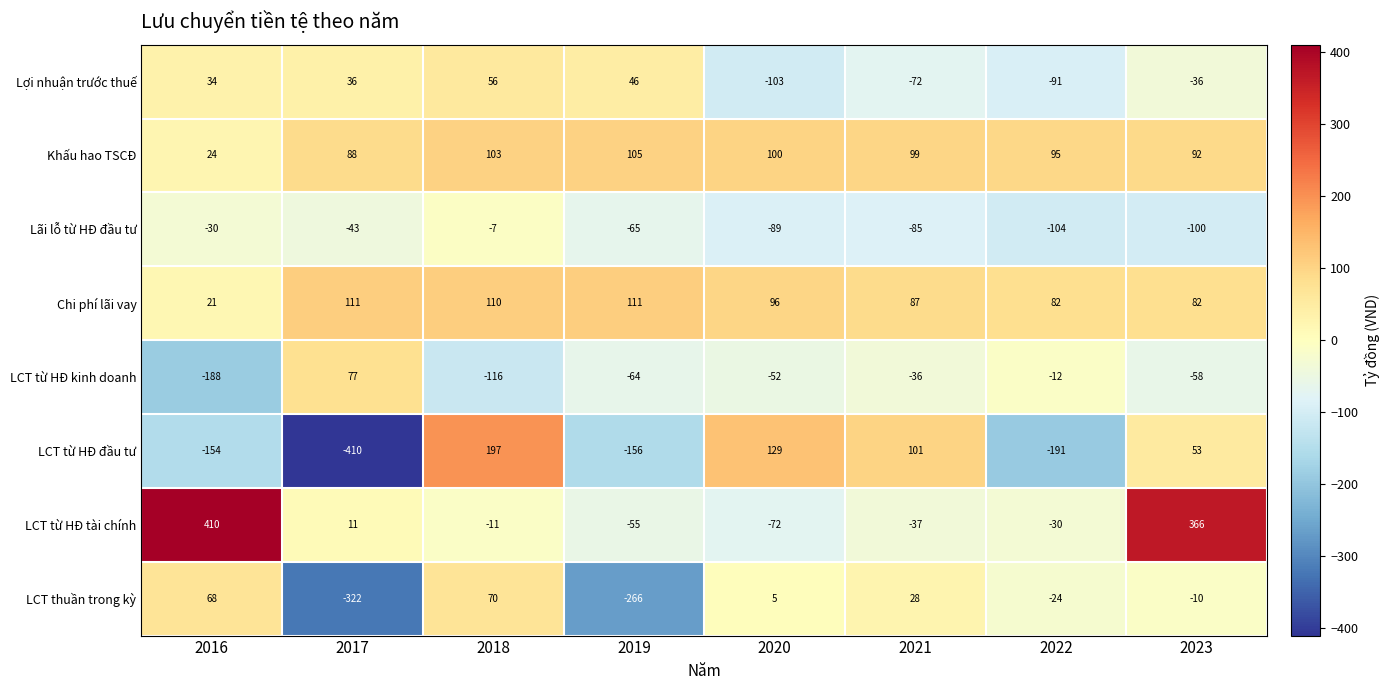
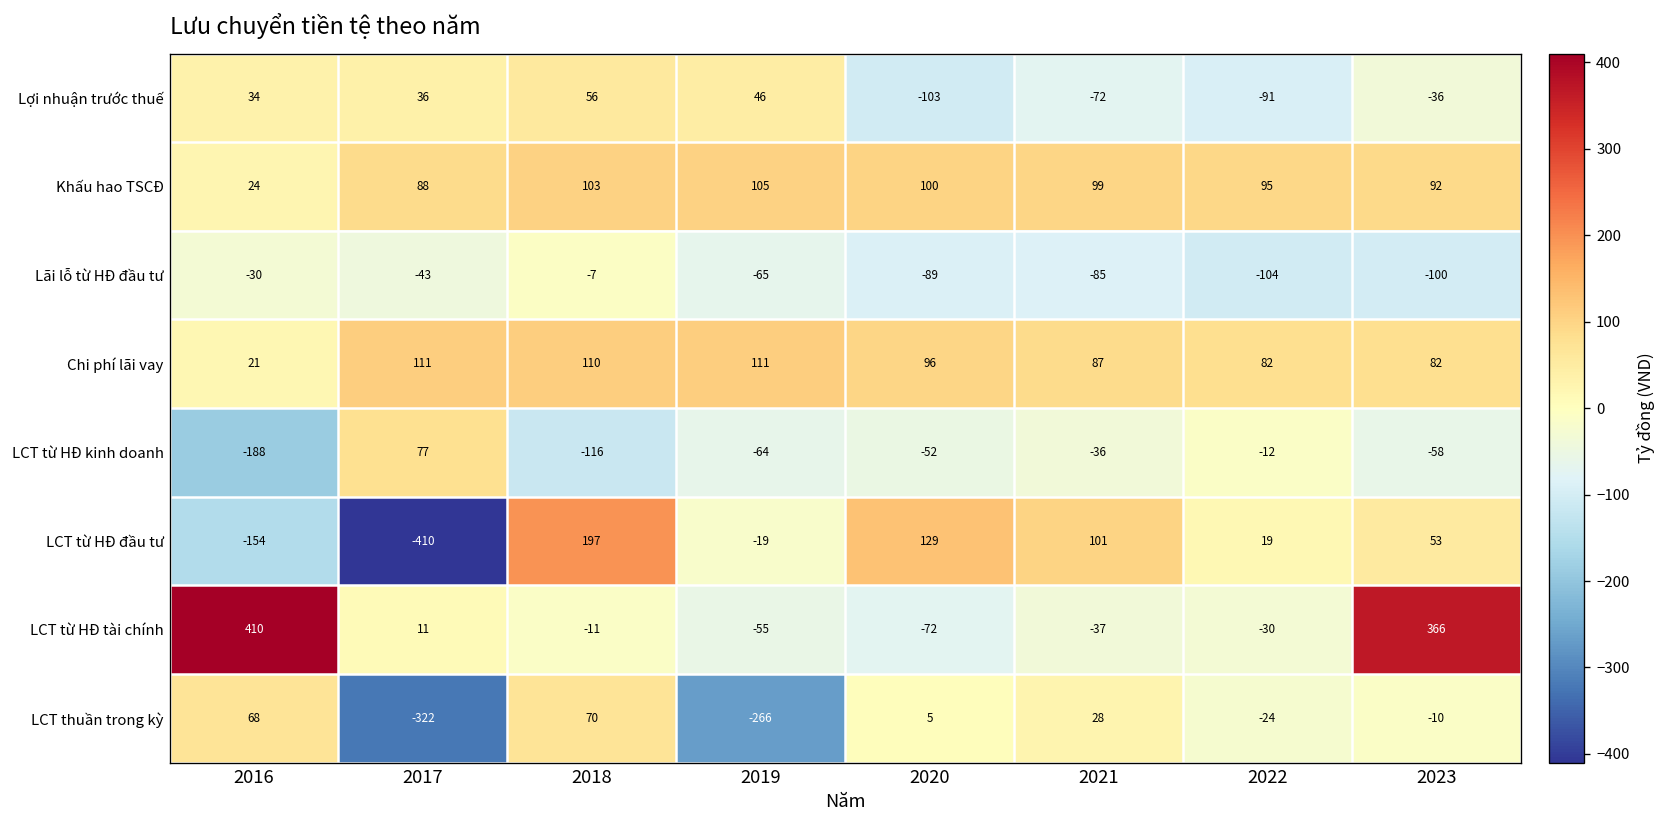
  {
    "Lợi nhuận trước thuế": {
      "2016": 34,
      "2017": 36,
      "2018": 56,
      "2019": 46,
      "2020": -103,
      "2021": -72,
      "2022": -91,
      "2023": -36
    },
    "Khấu hao TSCĐ": {
      "2016": 24,
      "2017": 88,
      "2018": 103,
      "2019": 105,
      "2020": 100,
      "2021": 99,
      "2022": 95,
      "2023": 92
    },
    "Lãi lỗ từ HĐ đầu tư": {
      "2016": -30,
      "2017": -43,
      "2018": -7,
      "2019": -65,
      "2020": -89,
      "2021": -85,
      "2022": -104,
      "2023": -100
    },
    "Chi phí lãi vay": {
      "2016": 21,
      "2017": 111,
      "2018": 110,
      "2019": 111,
      "2020": 96,
      "2021": 87,
      "2022": 82,
      "2023": 82
    },
    "LCT từ HĐ kinh doanh": {
      "2016": -188,
      "2017": 77,
      "2018": -116,
      "2019": -64,
      "2020": -52,
      "2021": -36,
      "2022": -12,
      "2023": -58
    },
    "LCT từ HĐ đầu tư": {
      "2016": -154,
      "2017": -410,
      "2018": 197,
-     "2019": -156,
+     "2019": -19,
      "2020": 129,
      "2021": 101,
-     "2022": -191,
+     "2022": 19,
      "2023": 53
    },
    "LCT từ HĐ tài chính": {
      "2016": 410,
      "2017": 11,
      "2018": -11,
      "2019": -55,
      "2020": -72,
      "2021": -37,
      "2022": -30,
      "2023": 366
    },
    "LCT thuần trong kỳ": {
      "2016": 68,
      "2017": -322,
      "2018": 70,
      "2019": -266,
      "2020": 5,
      "2021": 28,
      "2022": -24,
      "2023": -10
    }
  }
